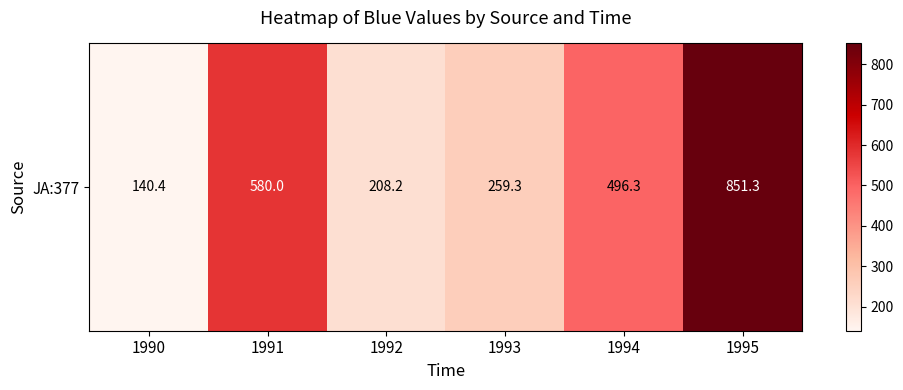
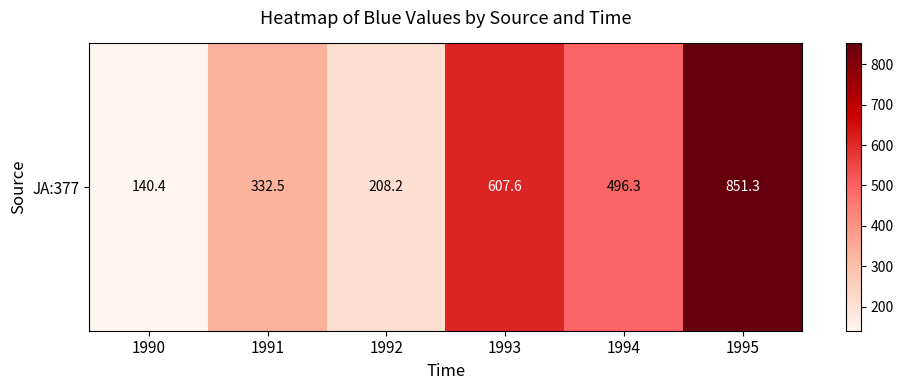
  {
    "JA:377": {
      "1990": 140.4,
-     "1991": 580.0,
+     "1991": 332.5,
      "1992": 208.2,
-     "1993": 259.3,
+     "1993": 607.6,
      "1994": 496.3,
      "1995": 851.3
    }
  }
